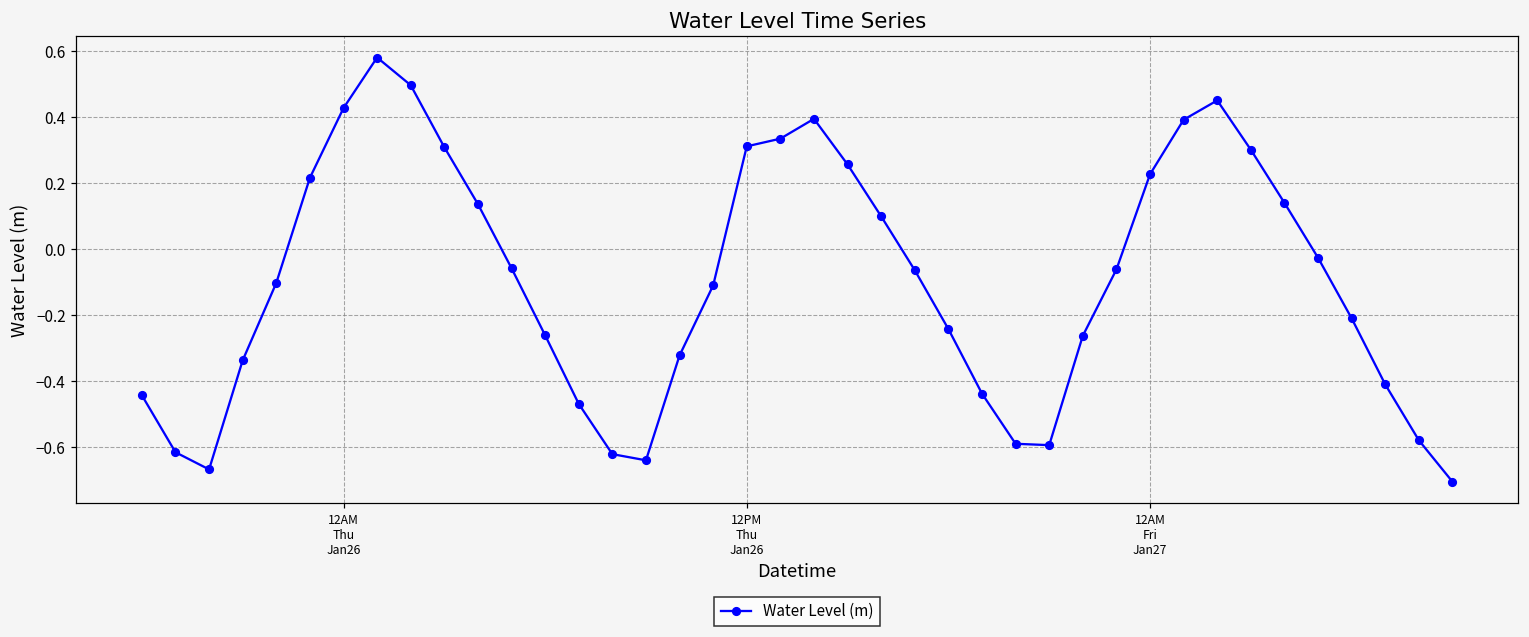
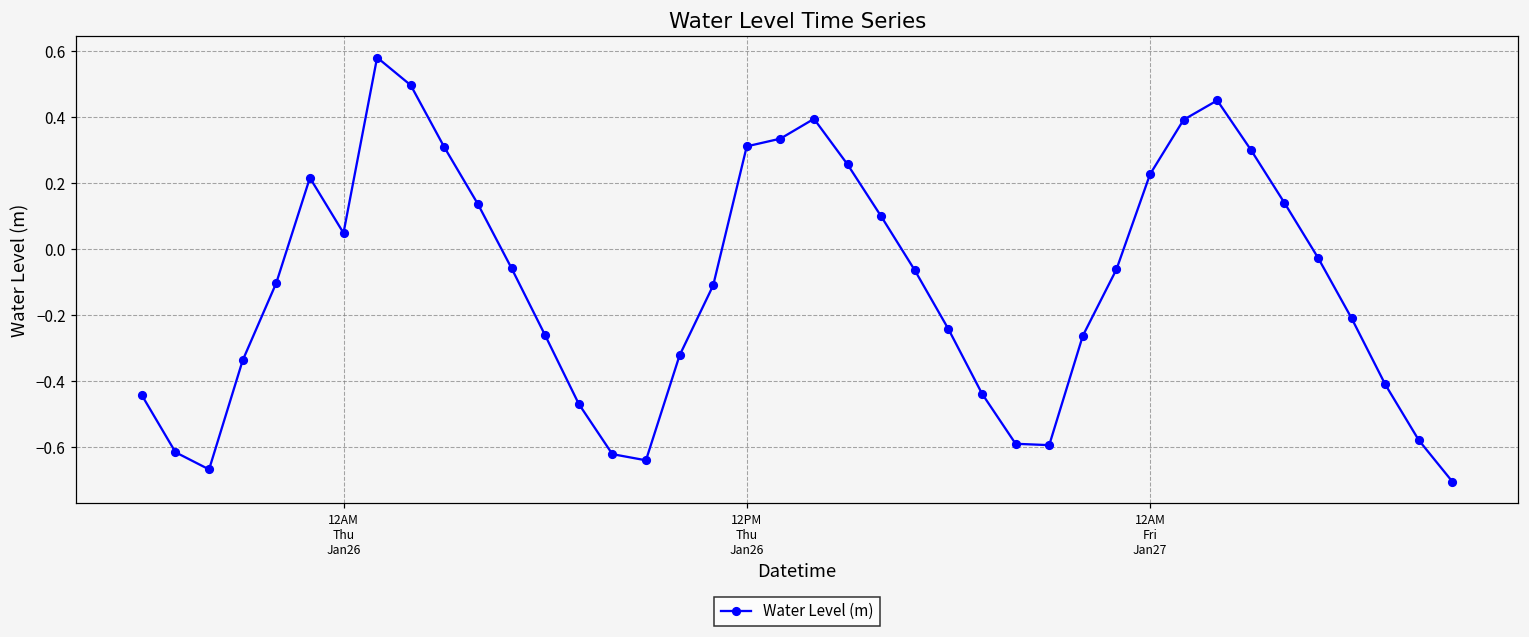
  {
-   "12AM Thu Jan26": 0.43,
+   "12AM Thu Jan26": 0.05,
    "12PM Thu Jan26": 0.31,
    "12AM Fri Jan27": 0.23
  }
